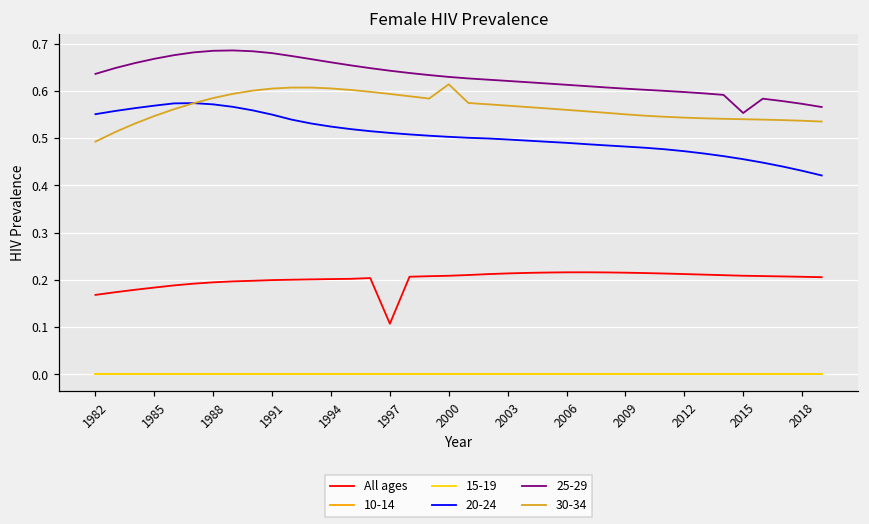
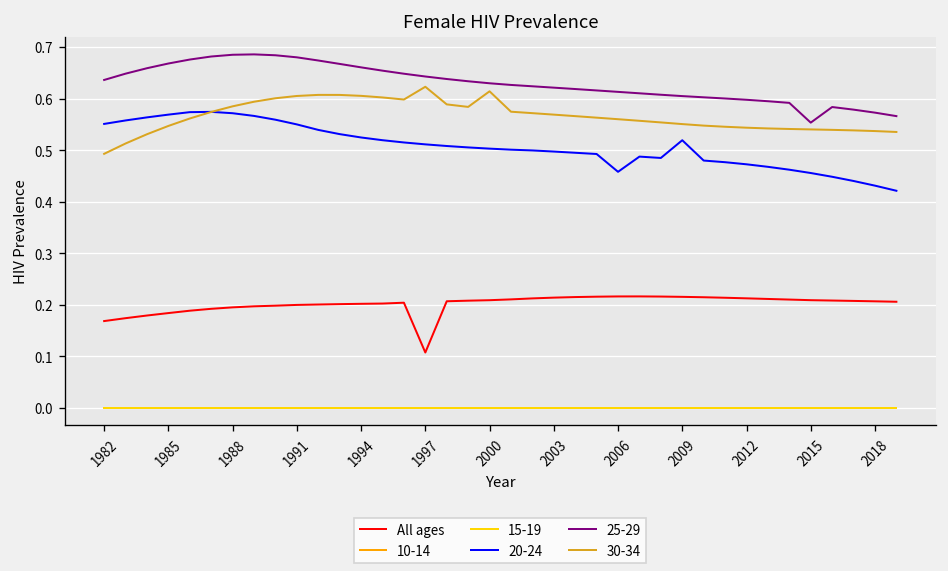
  {
    "All ages": {
      "1982": 0.17,
      "1985": 0.18,
      "1988": 0.19,
      "1991": 0.20,
      "1994": 0.20,
      "1997": 0.11,
      "2000": 0.21,
      "2003": 0.21,
      "2006": 0.22,
      "2009": 0.22,
      "2012": 0.21,
      "2015": 0.21,
      "2018": 0.21
    },
    "15-19": {
      "1982": 0.00,
      "1985": 0.00,
      "1988": 0.00,
      "1991": 0.00,
      "1994": 0.00,
      "1997": 0.00,
      "2000": 0.00,
      "2003": 0.00,
      "2006": 0.00,
      "2009": 0.00,
      "2012": 0.00,
      "2015": 0.00,
      "2018": 0.00
    },
    "20-24": {
      "1982": 0.55,
      "1985": 0.57,
      "1988": 0.57,
      "1991": 0.55,
      "1994": 0.52,
      "1997": 0.51,
      "2000": 0.50,
      "2003": 0.50,
-     "2006": 0.49,
-     "2009": 0.48,
+     "2006": 0.46,
+     "2009": 0.52,
      "2012": 0.47,
      "2015": 0.46,
      "2018": 0.43
    },
    "25-29": {
      "1982": 0.64,
      "1985": 0.67,
      "1988": 0.69,
      "1991": 0.68,
      "1994": 0.66,
      "1997": 0.64,
      "2000": 0.63,
      "2003": 0.62,
      "2006": 0.61,
      "2009": 0.60,
      "2012": 0.60,
      "2015": 0.55,
      "2018": 0.57
    },
    "30-34": {
      "1982": 0.49,
      "1985": 0.55,
      "1988": 0.58,
      "1991": 0.61,
      "1994": 0.61,
-     "1997": 0.59,
+     "1997": 0.62,
      "2000": 0.61,
      "2003": 0.57,
      "2006": 0.56,
      "2009": 0.55,
      "2012": 0.54,
      "2015": 0.54,
      "2018": 0.54
    }
  }
